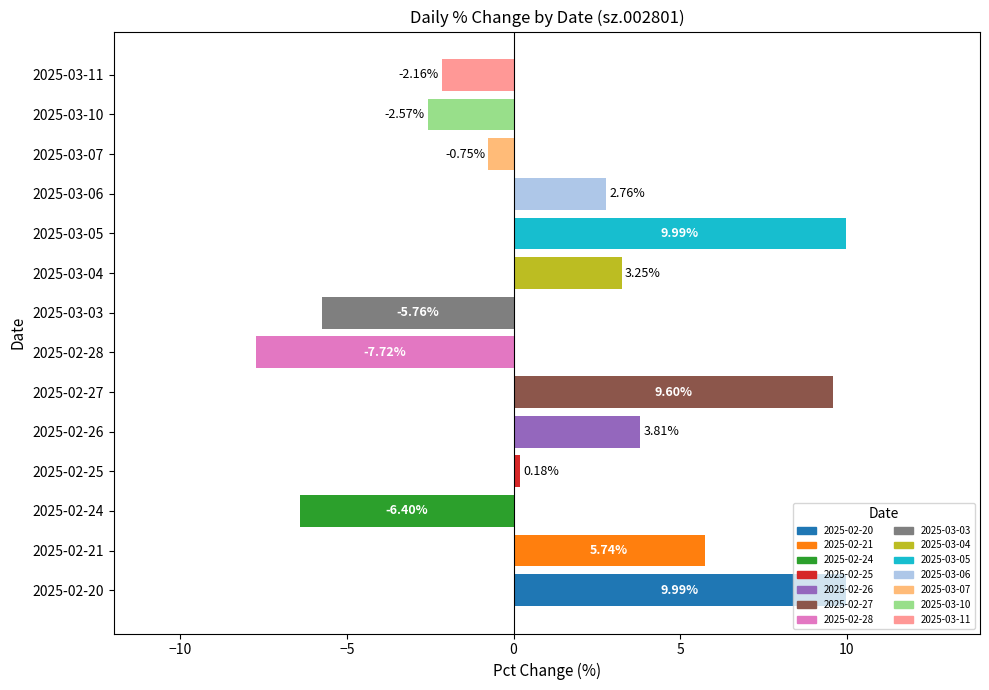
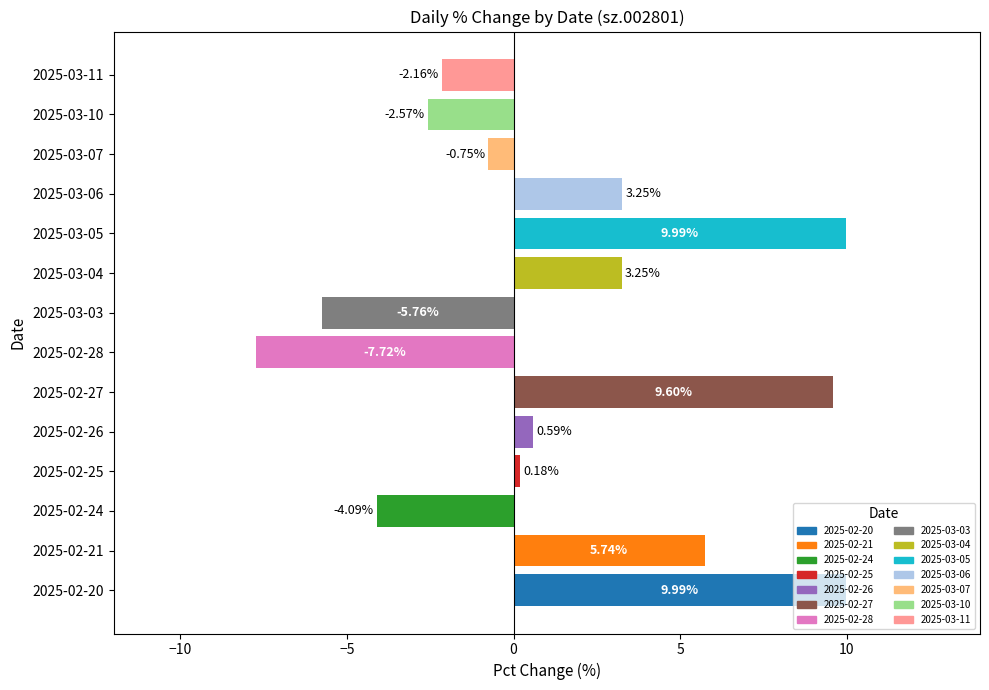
  {
    "2025-03-11": "-2.16%",
    "2025-03-10": "-2.57%",
    "2025-03-07": "-0.75%",
-   "2025-03-06": "2.76%",
+   "2025-03-06": "3.25%",
    "2025-03-05": "9.99%",
    "2025-03-04": "3.25%",
    "2025-03-03": "-5.76%",
    "2025-02-28": "-7.72%",
    "2025-02-27": "9.60%",
-   "2025-02-26": "3.81%",
+   "2025-02-26": "0.59%",
    "2025-02-25": "0.18%",
-   "2025-02-24": "-6.40%",
+   "2025-02-24": "-4.09%",
    "2025-02-21": "5.74%"
  }
